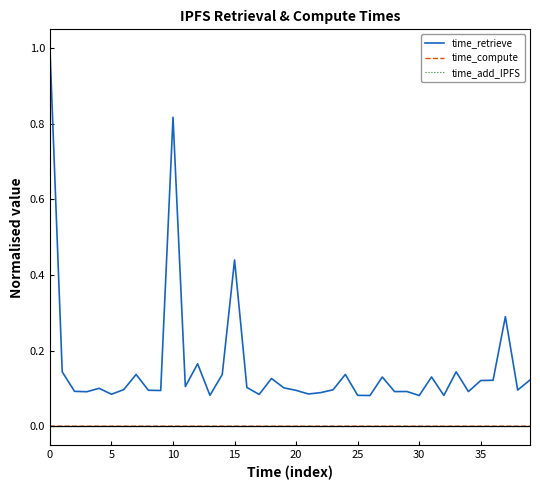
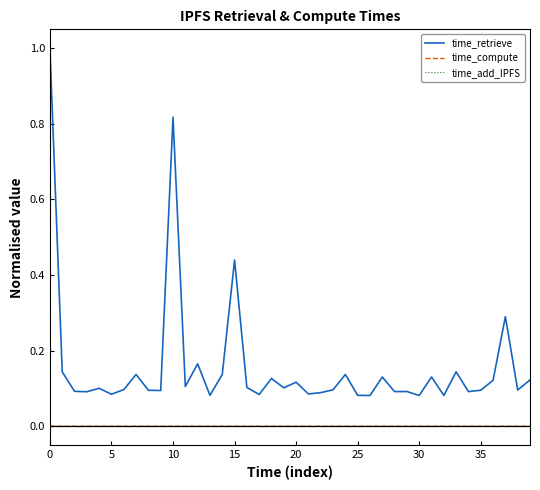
  {
    "time_retrieve": {
      "0": 1.00,
      "5": 0.08,
      "10": 0.82,
      "15": 0.44,
-     "20": 0.09,
+     "20": 0.12,
      "25": 0.08,
      "30": 0.08,
-     "35": 0.12
+     "35": 0.10
    },
    "time_add_IPFS": {
      "0": 0.00,
      "5": 0.00,
      "10": 0.00,
      "15": 0.00,
      "20": 0.00,
      "25": 0.00,
      "30": 0.00,
      "35": 0.00
    }
  }
